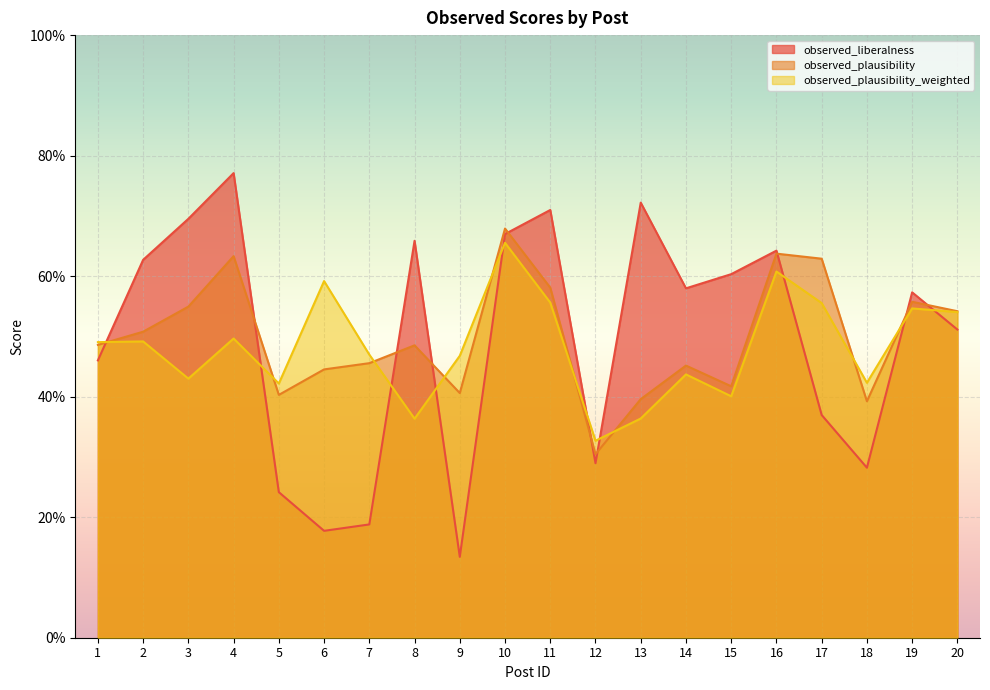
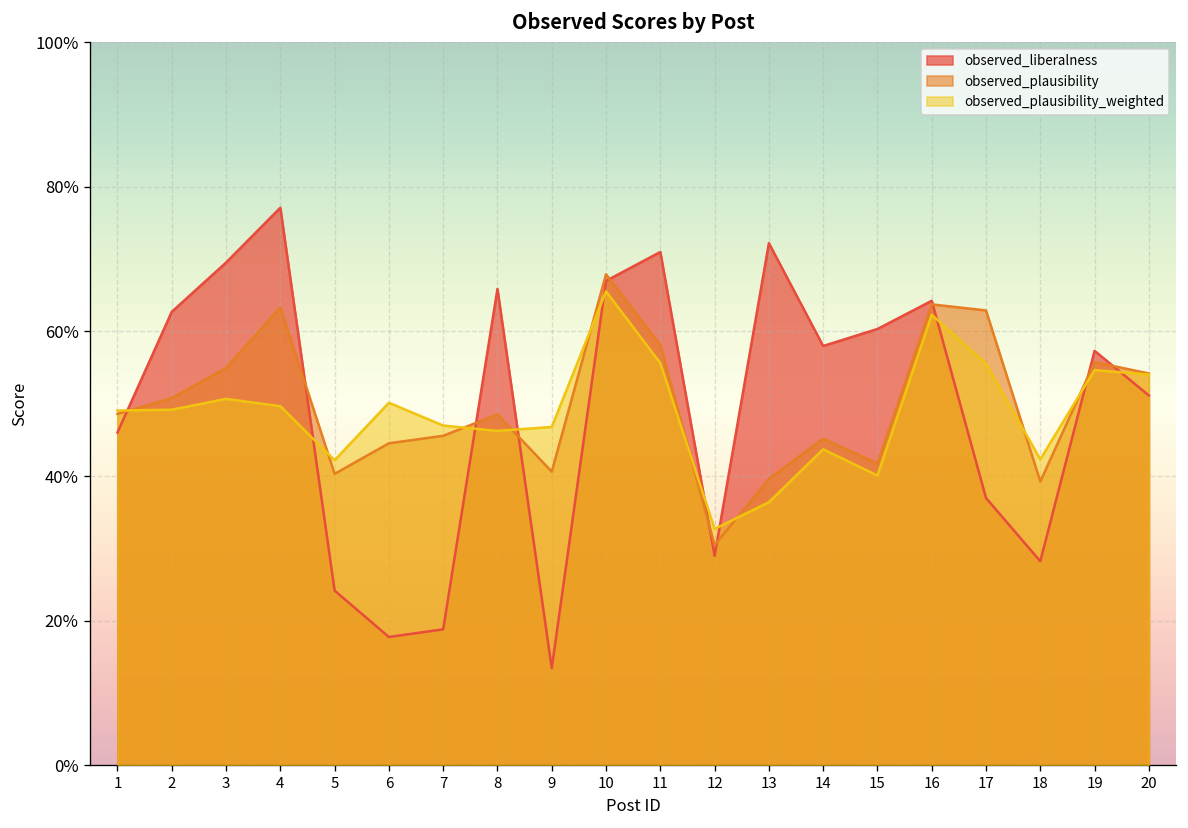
  {
    "observed_plausibility_weighted": {
      "1": "49%",
      "2": "49%",
-     "3": "43%",
+     "3": "51%",
      "4": "50%",
      "5": "42%",
-     "6": "59%",
+     "6": "50%",
      "7": "47%",
-     "8": "36%",
+     "8": "46%",
      "9": "47%",
      "10": "66%",
      "11": "56%",
      "12": "33%",
      "13": "36%",
      "14": "44%",
      "15": "40%",
-     "16": "61%",
+     "16": "62%",
      "17": "56%",
      "18": "42%",
      "19": "55%"
    }
  }
